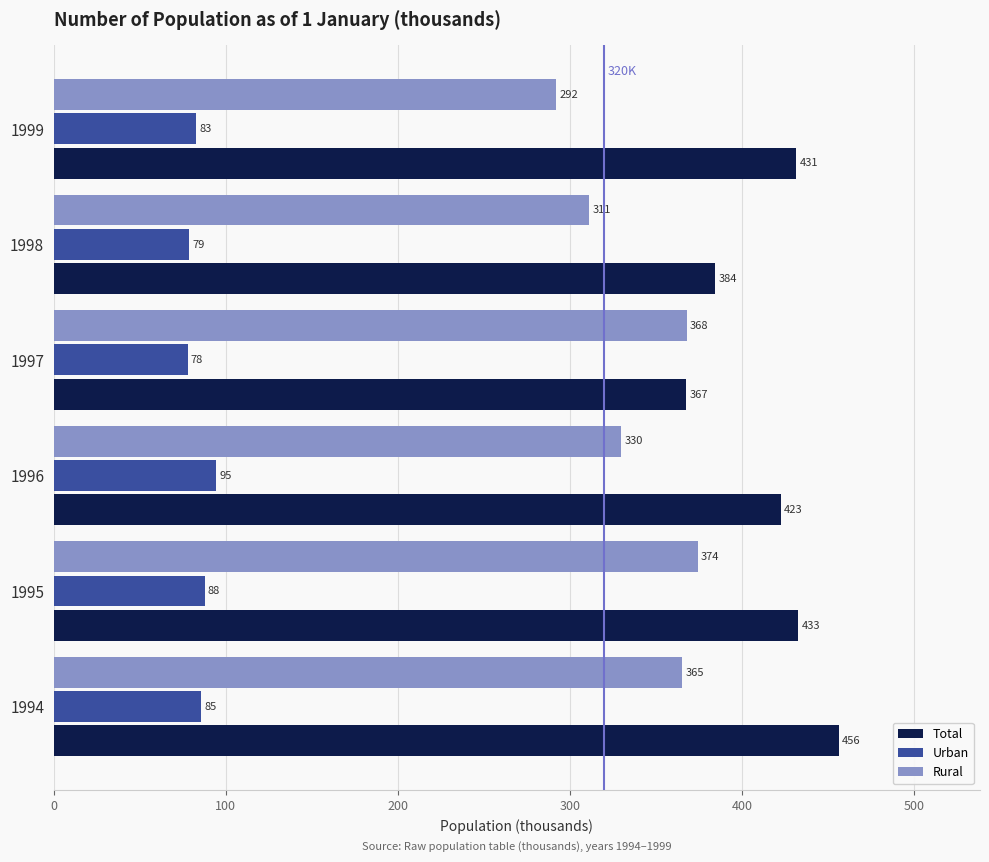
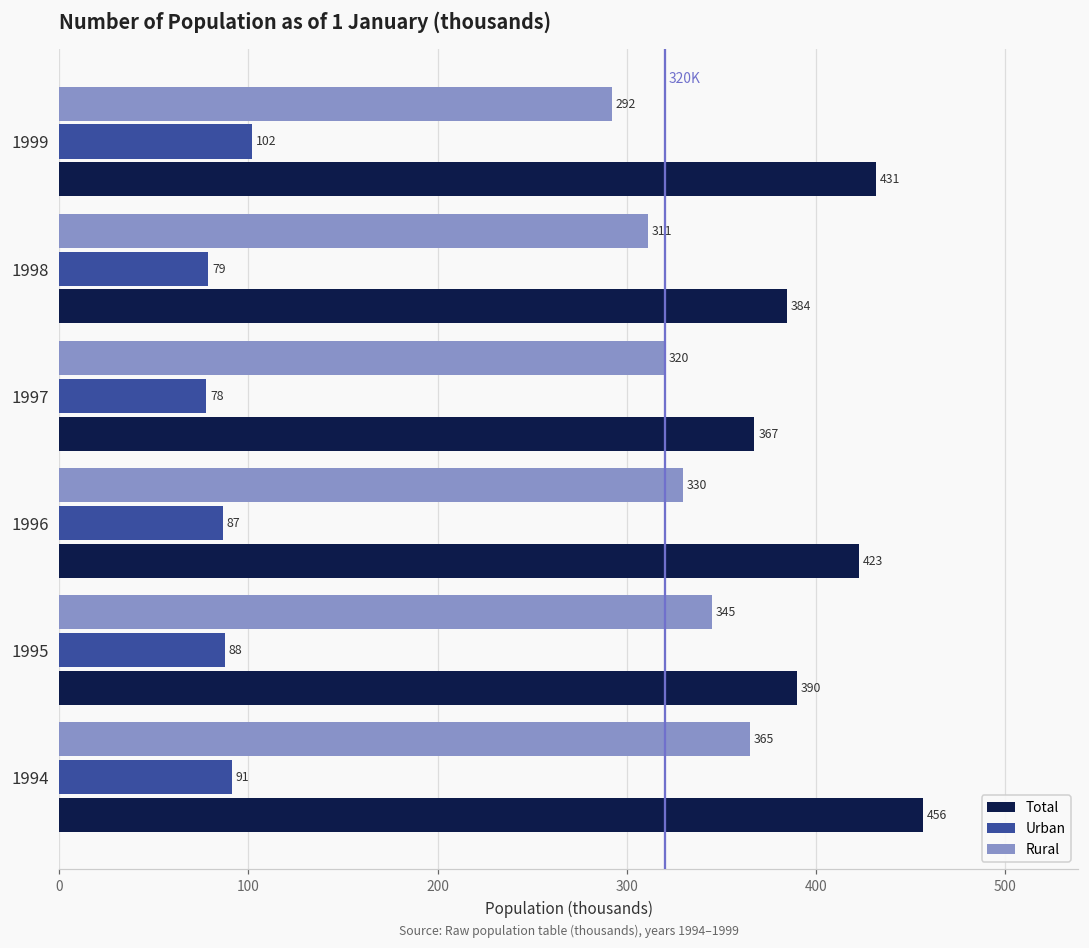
  {
    "Total": {
      "1999": 431,
      "1998": 384,
      "1997": 367,
      "1996": 423,
-     "1995": 433,
+     "1995": 390,
      "1994": 456
    },
    "Urban": {
-     "1999": 83,
+     "1999": 102,
      "1998": 79,
      "1997": 78,
-     "1996": 95,
+     "1996": 87,
      "1995": 88,
-     "1994": 85
+     "1994": 91
    },
    "Rural": {
      "1999": 292,
      "1998": 311,
-     "1997": 368,
+     "1997": 320,
      "1996": 330,
-     "1995": 374,
+     "1995": 345,
      "1994": 365
    }
  }
